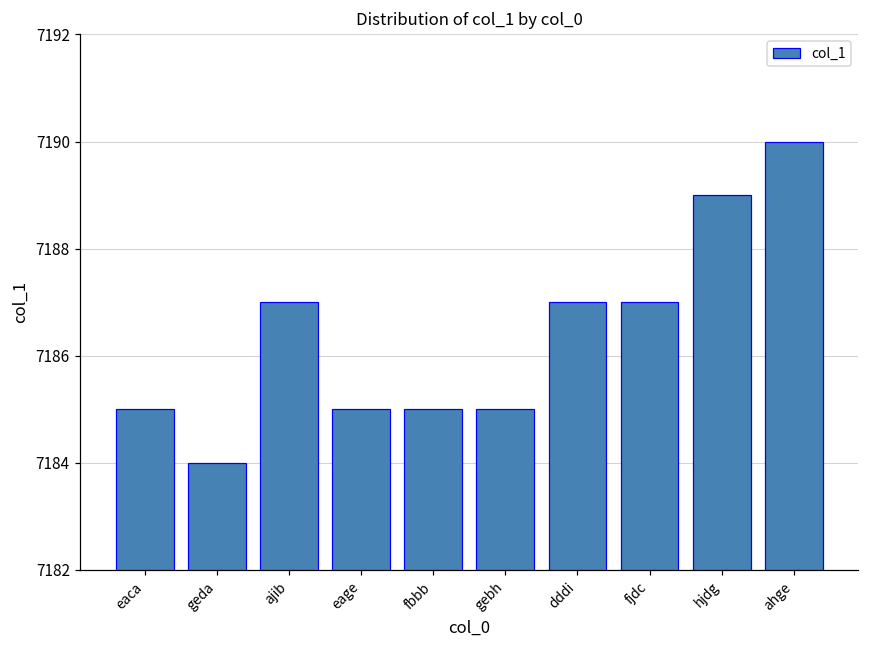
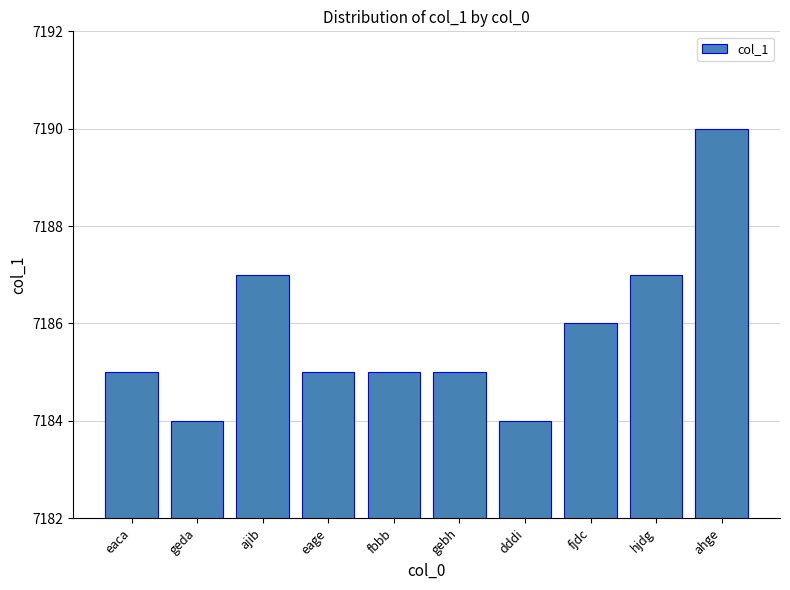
  {
    "eaca": 7185,
    "geda": 7184,
    "ajib": 7187,
    "eage": 7185,
    "fbbb": 7185,
    "gebh": 7185,
-   "dddi": 7187,
-   "fjdc": 7187,
-   "hjdg": 7189,
+   "dddi": 7184,
+   "fjdc": 7186,
+   "hjdg": 7187,
    "ahge": 7190
  }
